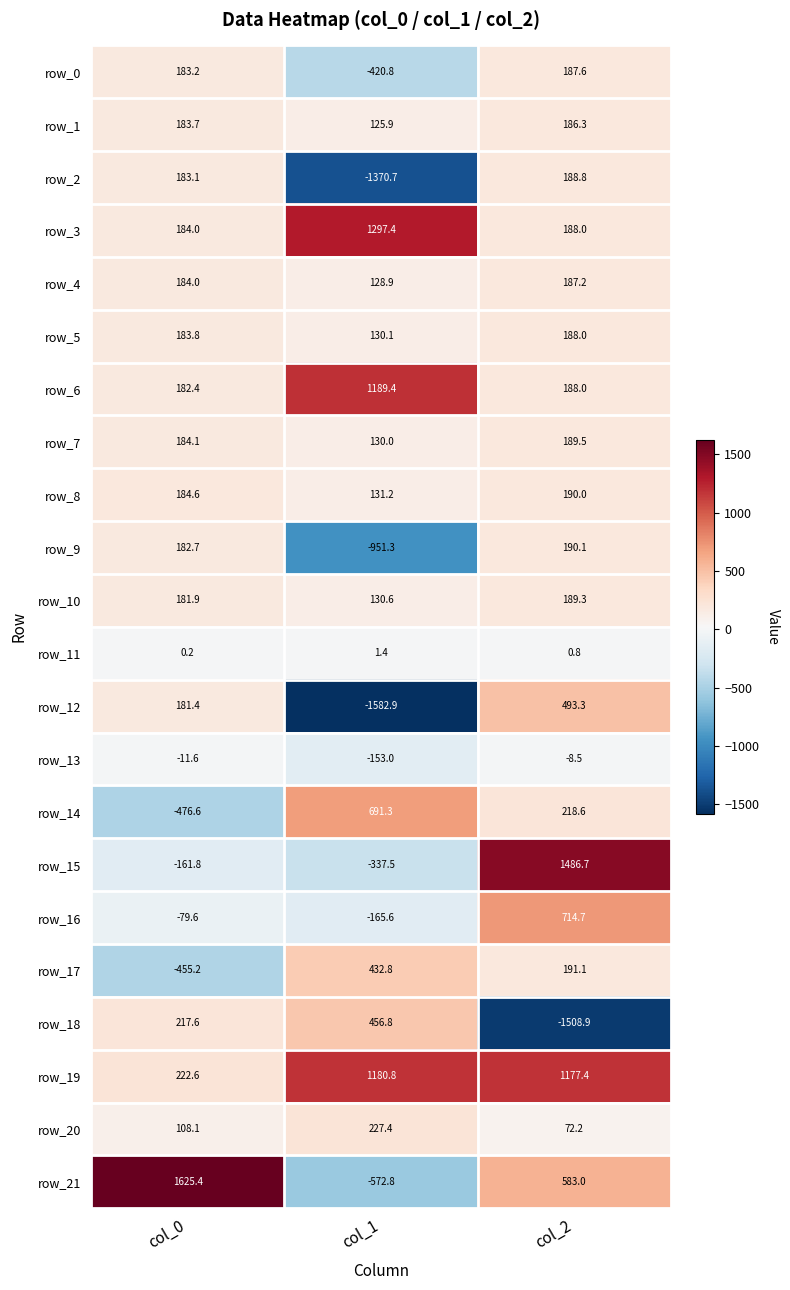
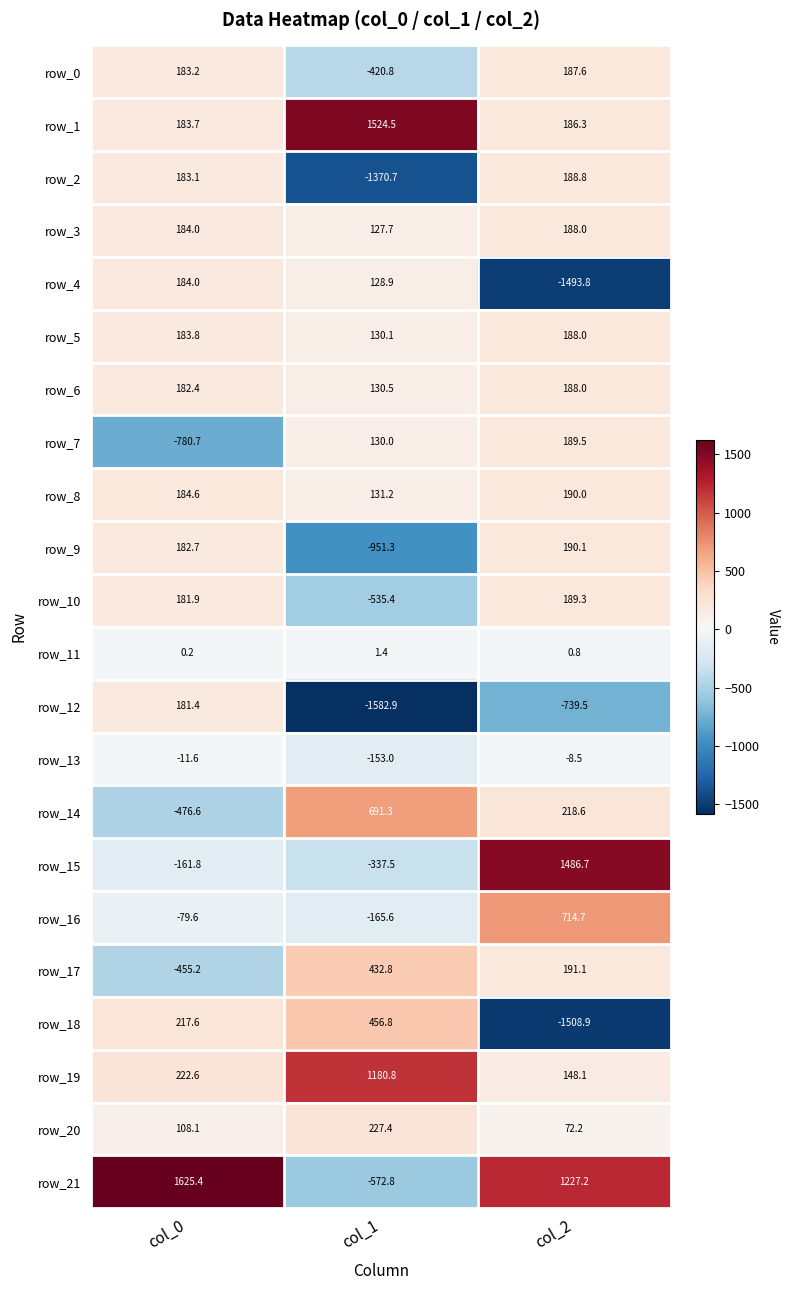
  {
    "row_0": {
      "col_0": 183.2,
      "col_1": -420.8,
      "col_2": 187.6
    },
    "row_1": {
      "col_0": 183.7,
-     "col_1": 125.9,
+     "col_1": 1524.5,
      "col_2": 186.3
    },
    "row_2": {
      "col_0": 183.1,
      "col_1": -1370.7,
      "col_2": 188.8
    },
    "row_3": {
      "col_0": 184.0,
-     "col_1": 1297.4,
+     "col_1": 127.7,
      "col_2": 188.0
    },
    "row_4": {
      "col_0": 184.0,
      "col_1": 128.9,
-     "col_2": 187.2
+     "col_2": -1493.8
    },
    "row_5": {
      "col_0": 183.8,
      "col_1": 130.1,
      "col_2": 188.0
    },
    "row_6": {
      "col_0": 182.4,
-     "col_1": 1189.4,
+     "col_1": 130.5,
      "col_2": 188.0
    },
    "row_7": {
-     "col_0": 184.1,
+     "col_0": -780.7,
      "col_1": 130.0,
      "col_2": 189.5
    },
    "row_8": {
      "col_0": 184.6,
      "col_1": 131.2,
      "col_2": 190.0
    },
    "row_9": {
      "col_0": 182.7,
      "col_1": -951.3,
      "col_2": 190.1
    },
    "row_10": {
      "col_0": 181.9,
-     "col_1": 130.6,
+     "col_1": -535.4,
      "col_2": 189.3
    },
    "row_11": {
      "col_0": 0.2,
      "col_1": 1.4,
      "col_2": 0.8
    },
    "row_12": {
      "col_0": 181.4,
      "col_1": -1582.9,
-     "col_2": 493.3
+     "col_2": -739.5
    },
    "row_13": {
      "col_0": -11.6,
      "col_1": -153.0,
      "col_2": -8.5
    },
    "row_14": {
      "col_0": -476.6,
      "col_1": 691.3,
      "col_2": 218.6
    },
    "row_15": {
      "col_0": -161.8,
      "col_1": -337.5,
      "col_2": 1486.7
    },
    "row_16": {
      "col_0": -79.6,
      "col_1": -165.6,
      "col_2": 714.7
    },
    "row_17": {
      "col_0": -455.2,
      "col_1": 432.8,
      "col_2": 191.1
    },
    "row_18": {
      "col_0": 217.6,
      "col_1": 456.8,
      "col_2": -1508.9
    },
    "row_19": {
      "col_0": 222.6,
      "col_1": 1180.8,
-     "col_2": 1177.4
+     "col_2": 148.1
    },
    "row_20": {
      "col_0": 108.1,
      "col_1": 227.4,
      "col_2": 72.2
    },
    "row_21": {
      "col_0": 1625.4,
      "col_1": -572.8,
-     "col_2": 583.0
+     "col_2": 1227.2
    }
  }
